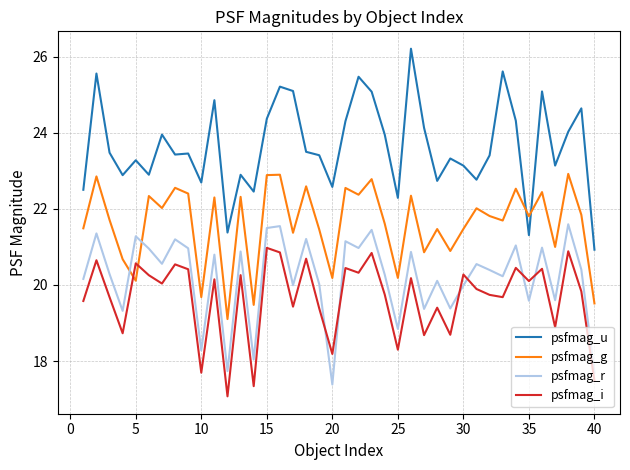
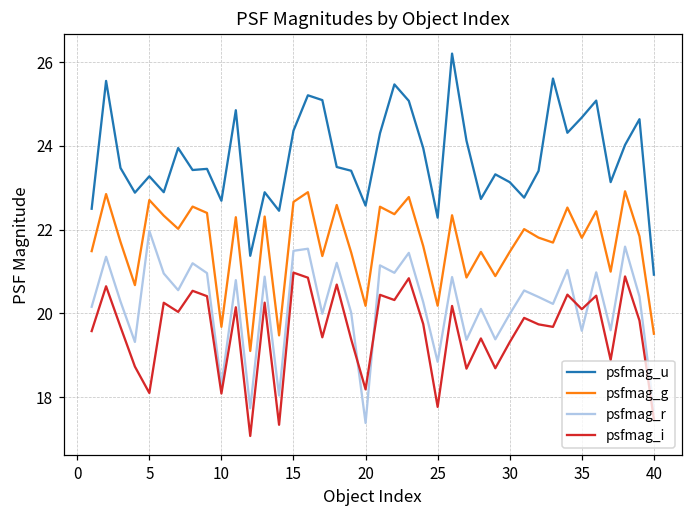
  {
    "psfmag_u": {
      "5": 23.3,
      "10": 22.7,
      "15": 24.4,
      "20": 22.6,
      "25": 22.3,
      "30": 23.1,
-     "35": 21.3,
+     "35": 24.7,
      "40": 20.9
    },
    "psfmag_g": {
-     "5": 20.1,
+     "5": 22.7,
      "10": 19.7,
-     "15": 22.9,
+     "15": 22.7,
      "20": 20.2,
      "25": 20.2,
      "30": 21.5,
      "35": 21.8,
      "40": 19.5
    },
    "psfmag_r": {
-     "5": 21.3,
+     "5": 22.0,
      "10": 18.3,
      "15": 21.5,
      "20": 17.4,
      "25": 18.8,
      "30": 20.0,
      "35": 19.6
    },
    "psfmag_i": {
-     "5": 20.6,
-     "10": 17.7,
+     "5": 18.1,
+     "10": 18.1,
      "15": 21.0,
      "20": 18.2,
-     "25": 18.3,
-     "30": 20.3,
+     "25": 17.8,
+     "30": 19.3,
      "35": 20.1
    }
  }
